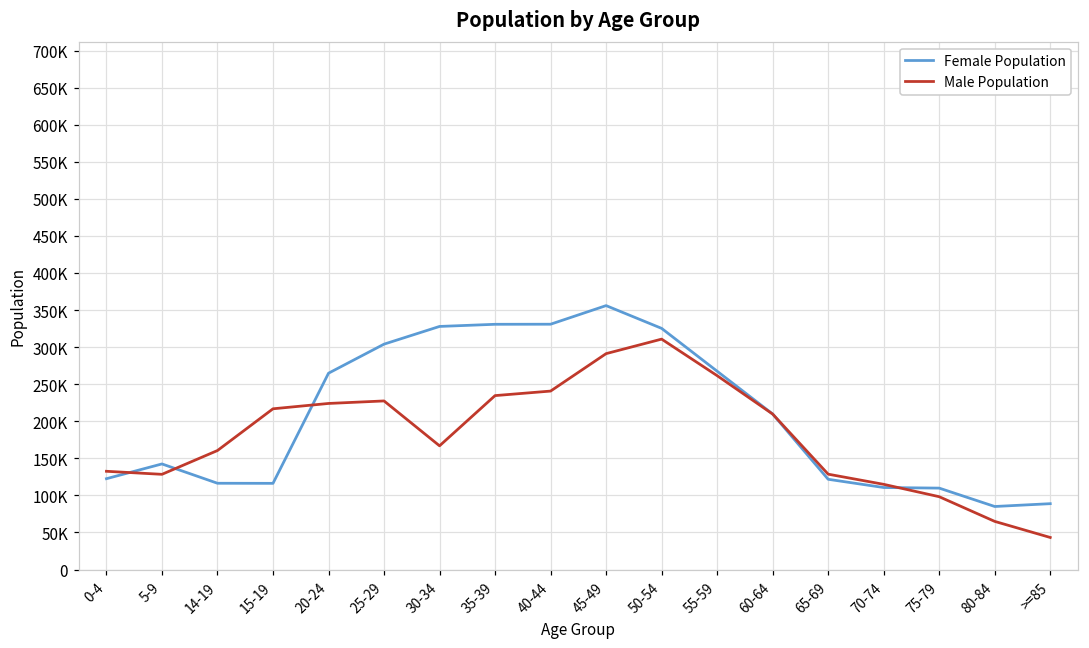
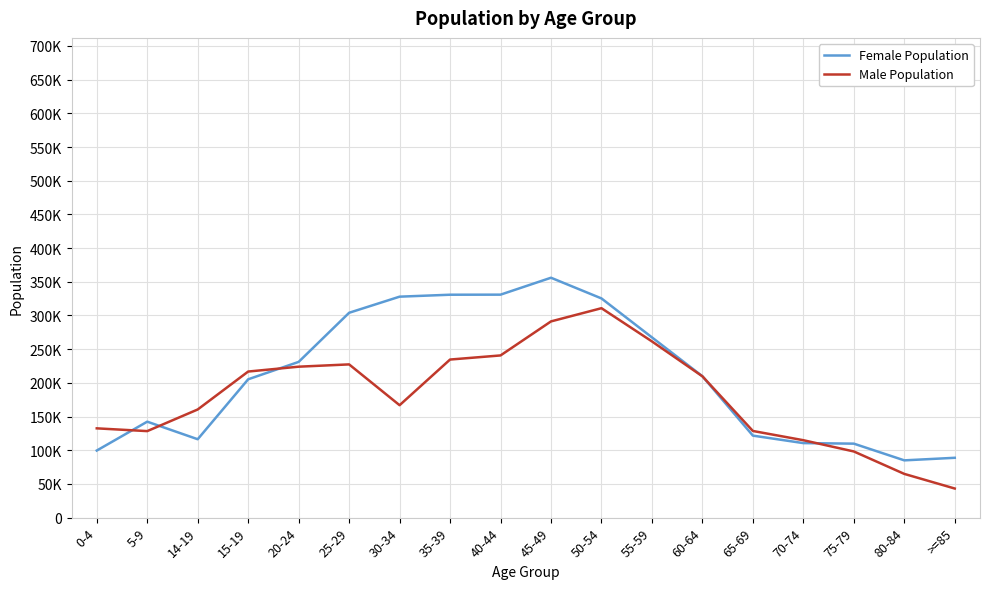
  {
    "Female Population": {
-     "0-4": 120000,
+     "0-4": 100000,
      "5-9": 140000,
      "14-19": 120000,
-     "15-19": 120000,
-     "20-24": 260000,
+     "15-19": 210000,
+     "20-24": 230000,
      "25-29": 300000,
      "30-34": 330000,
      "35-39": 330000,
      "40-44": 330000,
      "45-49": 360000,
      "50-54": 330000,
      "55-59": 270000,
      "65-69": 120000,
      "70-74": 110000,
      "75-79": 110000,
      "80-84": 90000,
      ">=85": 90000
    },
    "Male Population": {
      "0-4": 130000,
      "5-9": 130000,
      "14-19": 160000,
      "15-19": 220000,
      "20-24": 220000,
      "25-29": 230000,
      "30-34": 170000,
      "35-39": 230000,
      "40-44": 240000,
      "45-49": 290000,
      "50-54": 310000,
      "55-59": 260000,
      "65-69": 130000,
      "70-74": 110000,
      "75-79": 100000,
      "80-84": 60000,
      ">=85": 40000
    }
  }
